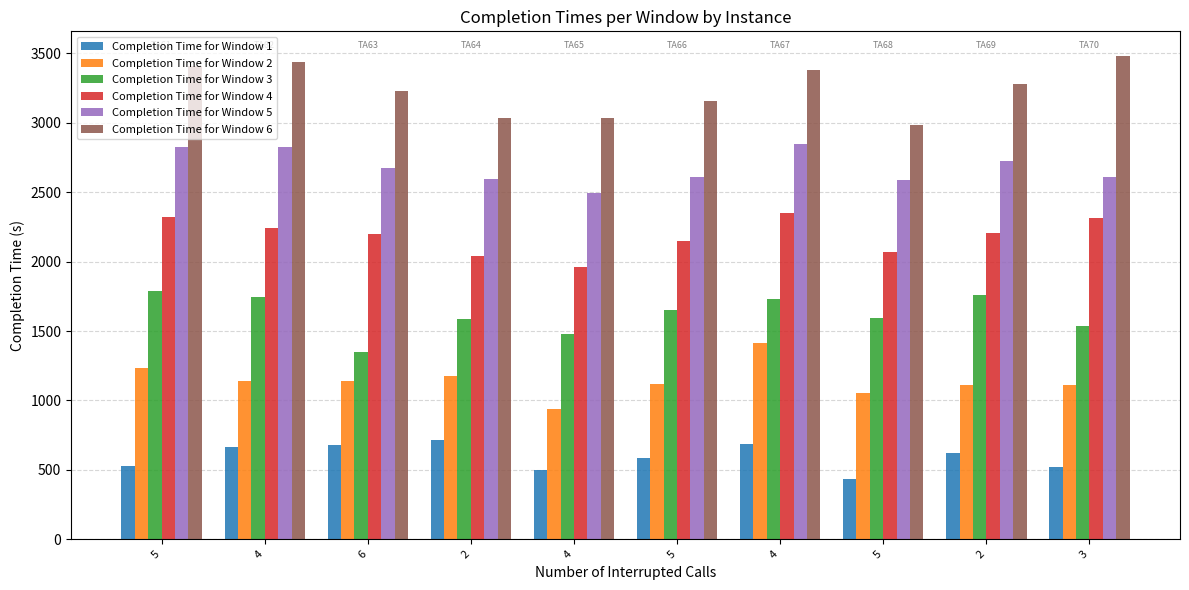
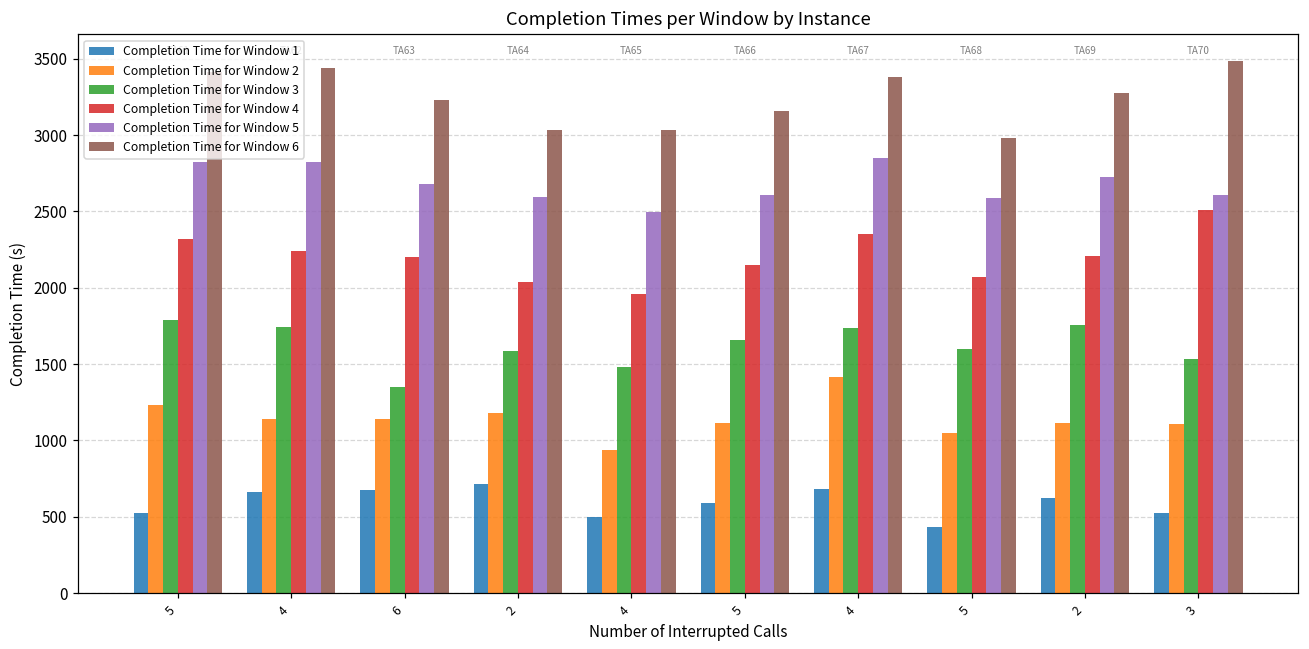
  {
    "Completion Time for Window 1": {
      "6": 680,
      "3": 520
    },
    "Completion Time for Window 2": {
      "6": 1140,
      "3": 1110
    },
    "Completion Time for Window 3": {
      "6": 1350,
      "3": 1530
    },
    "Completion Time for Window 4": {
      "6": 2200,
-     "3": 2310
+     "3": 2510
    },
    "Completion Time for Window 5": {
      "6": 2680,
      "3": 2610
    },
    "Completion Time for Window 6": {
      "6": 3230,
      "3": 3490
    }
  }
